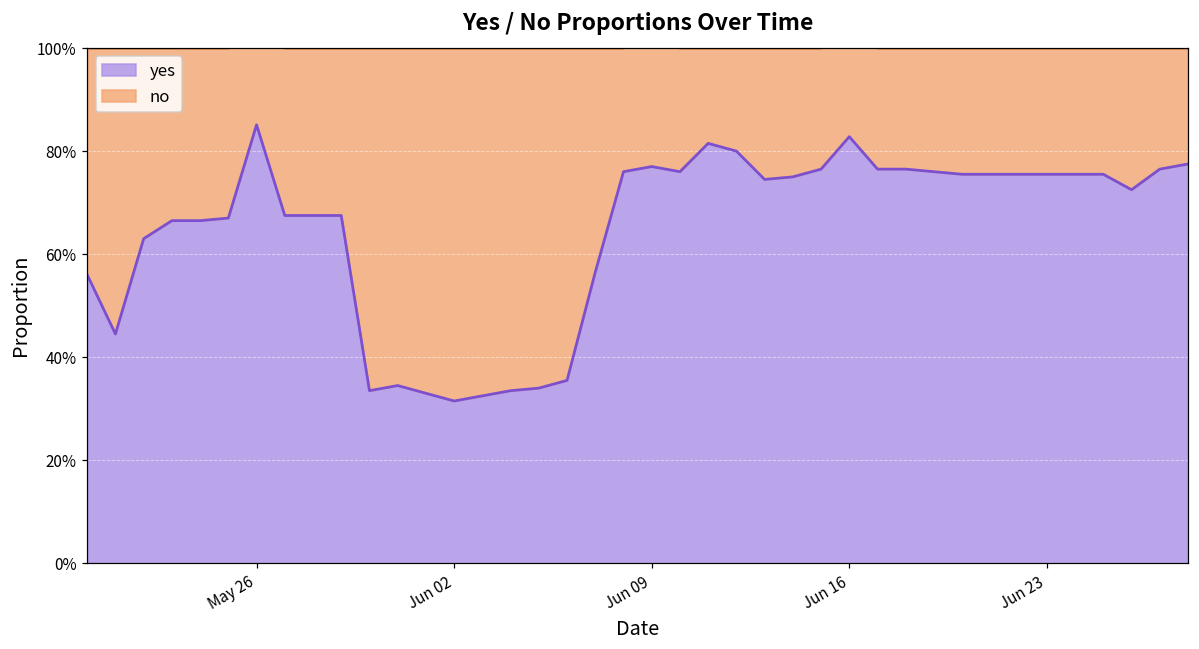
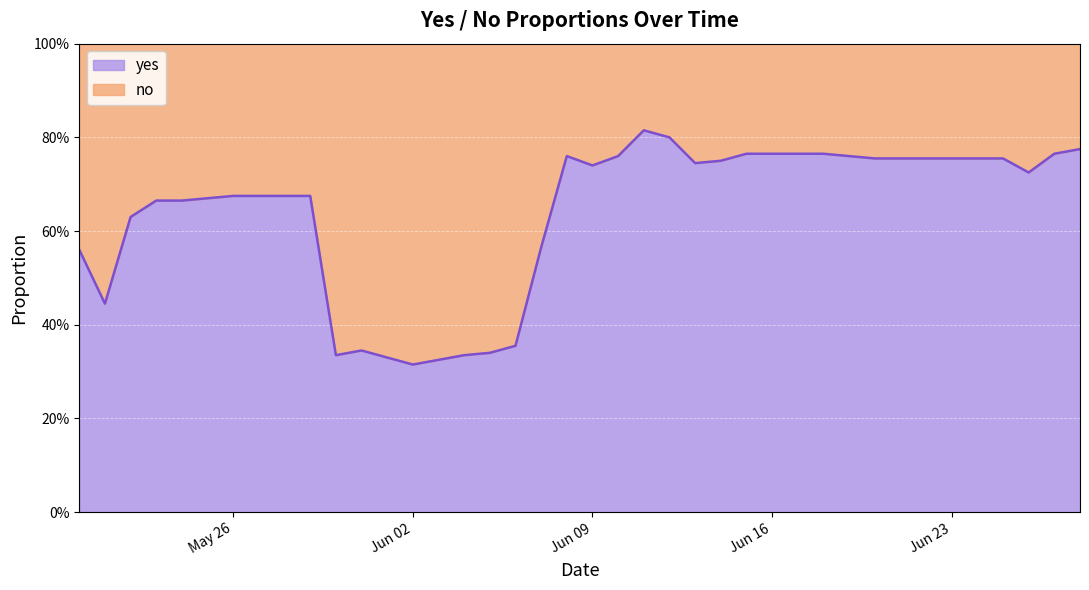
  {
    "yes": {
-     "May 26": "85%",
+     "May 26": "68%",
      "Jun 02": "32%",
-     "Jun 09": "77%",
-     "Jun 16": "83%",
+     "Jun 09": "74%",
+     "Jun 16": "77%",
      "Jun 23": "76%"
    },
    "no": {
      "Jun 02": "69%",
      "Jun 23": "25%"
    }
  }
